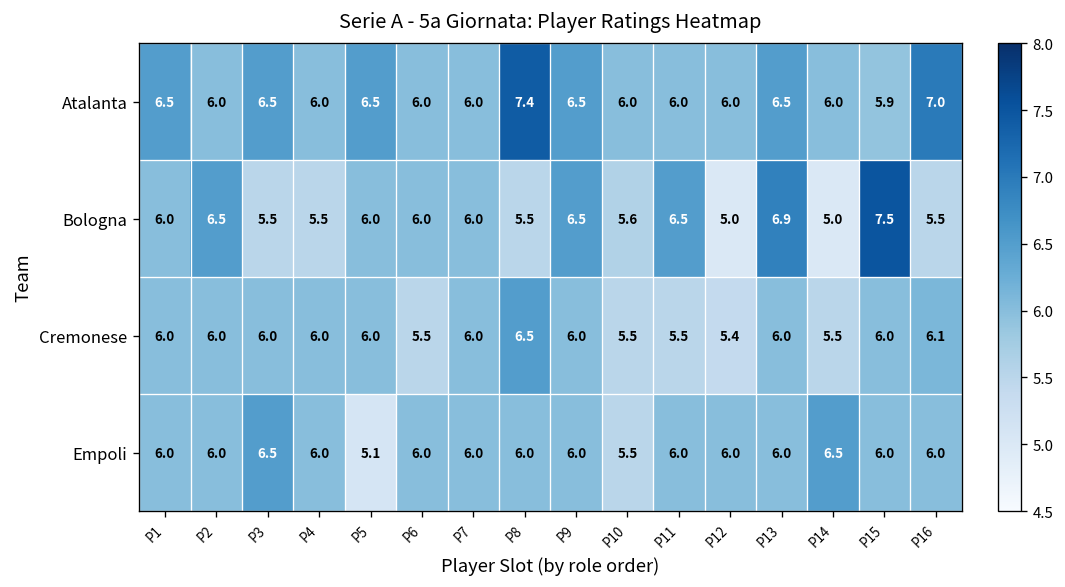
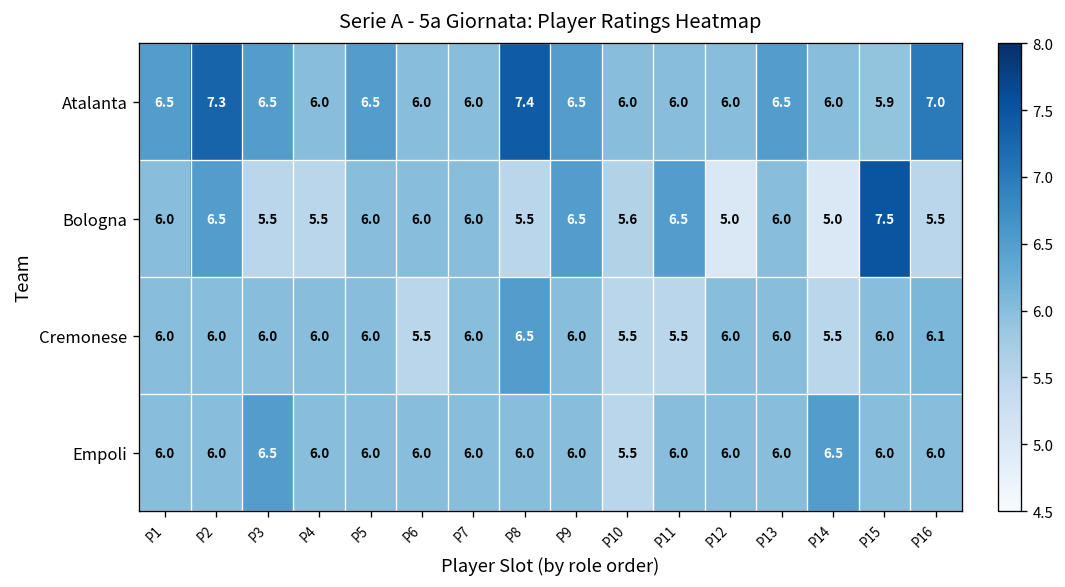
  {
    "Atalanta": {
      "P1": 6.5,
-     "P2": 6.0,
+     "P2": 7.3,
      "P3": 6.5,
      "P4": 6.0,
      "P5": 6.5,
      "P6": 6.0,
      "P7": 6.0,
      "P8": 7.4,
      "P9": 6.5,
      "P10": 6.0,
      "P11": 6.0,
      "P12": 6.0,
      "P13": 6.5,
      "P14": 6.0,
      "P15": 5.9,
      "P16": 7.0
    },
    "Bologna": {
      "P1": 6.0,
      "P2": 6.5,
      "P3": 5.5,
      "P4": 5.5,
      "P5": 6.0,
      "P6": 6.0,
      "P7": 6.0,
      "P8": 5.5,
      "P9": 6.5,
      "P10": 5.6,
      "P11": 6.5,
      "P12": 5.0,
-     "P13": 6.9,
+     "P13": 6.0,
      "P14": 5.0,
      "P15": 7.5,
      "P16": 5.5
    },
    "Cremonese": {
      "P1": 6.0,
      "P2": 6.0,
      "P3": 6.0,
      "P4": 6.0,
      "P5": 6.0,
      "P6": 5.5,
      "P7": 6.0,
      "P8": 6.5,
      "P9": 6.0,
      "P10": 5.5,
      "P11": 5.5,
-     "P12": 5.4,
+     "P12": 6.0,
      "P13": 6.0,
      "P14": 5.5,
      "P15": 6.0,
      "P16": 6.1
    },
    "Empoli": {
      "P1": 6.0,
      "P2": 6.0,
      "P3": 6.5,
      "P4": 6.0,
-     "P5": 5.1,
+     "P5": 6.0,
      "P6": 6.0,
      "P7": 6.0,
      "P8": 6.0,
      "P9": 6.0,
      "P10": 5.5,
      "P11": 6.0,
      "P12": 6.0,
      "P13": 6.0,
      "P14": 6.5,
      "P15": 6.0,
      "P16": 6.0
    }
  }
